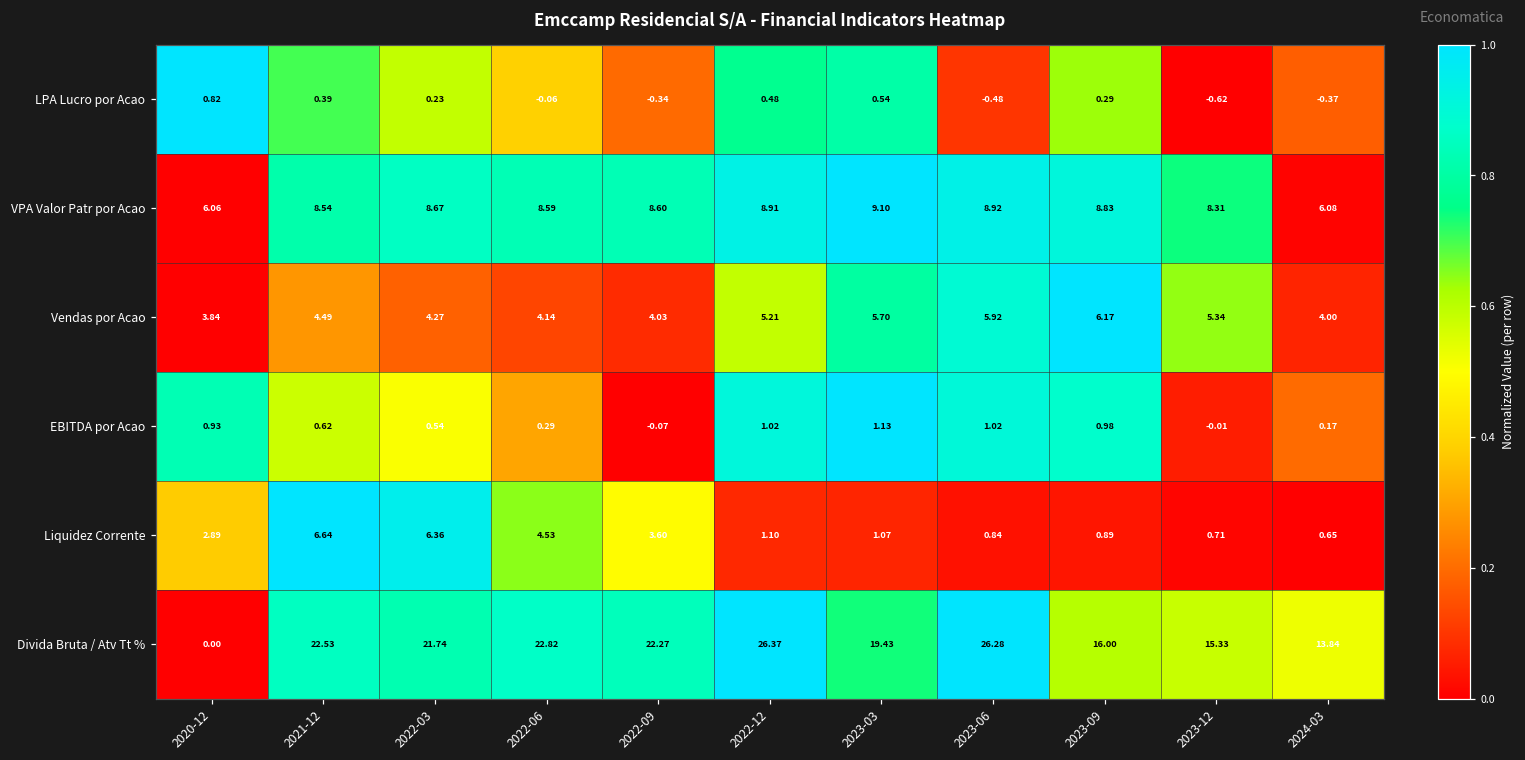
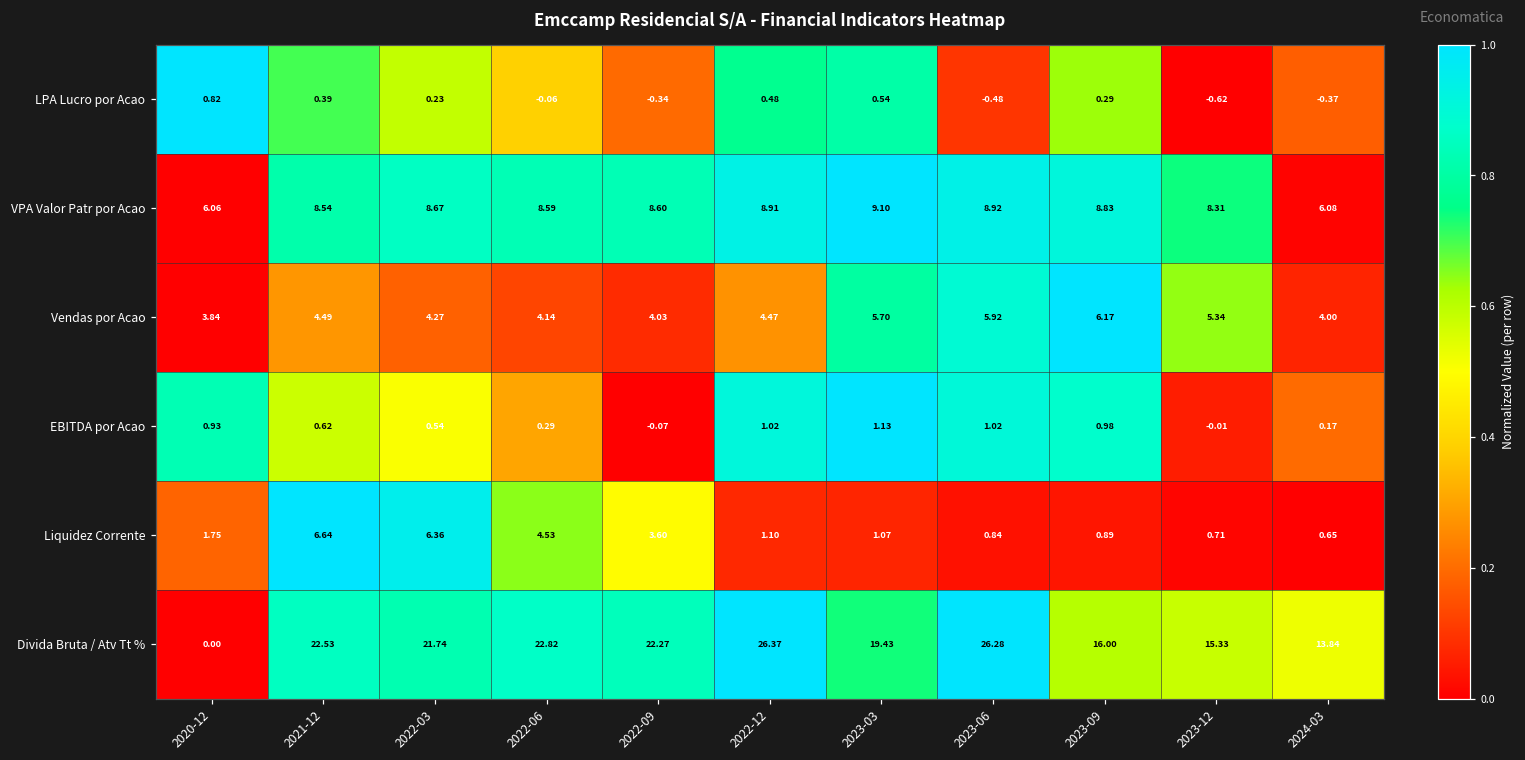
  {
    "LPA Lucro por Acao": {
      "2020-12": 0.82,
      "2021-12": 0.39,
      "2022-03": 0.23,
      "2022-06": -0.06,
      "2022-09": -0.34,
      "2022-12": 0.48,
      "2023-03": 0.54,
      "2023-06": -0.48,
      "2023-09": 0.29,
      "2023-12": -0.62,
      "2024-03": -0.37
    },
    "VPA Valor Patr por Acao": {
      "2020-12": 6.06,
      "2021-12": 8.54,
      "2022-03": 8.67,
      "2022-06": 8.59,
      "2022-09": 8.60,
      "2022-12": 8.91,
      "2023-03": 9.10,
      "2023-06": 8.92,
      "2023-09": 8.83,
      "2023-12": 8.31,
      "2024-03": 6.08
    },
    "Vendas por Acao": {
      "2020-12": 3.84,
      "2021-12": 4.49,
      "2022-03": 4.27,
      "2022-06": 4.14,
      "2022-09": 4.03,
-     "2022-12": 5.21,
+     "2022-12": 4.47,
      "2023-03": 5.70,
      "2023-06": 5.92,
      "2023-09": 6.17,
      "2023-12": 5.34,
      "2024-03": 4.00
    },
    "EBITDA por Acao": {
      "2020-12": 0.93,
      "2021-12": 0.62,
      "2022-03": 0.54,
      "2022-06": 0.29,
      "2022-09": -0.07,
      "2022-12": 1.02,
      "2023-03": 1.13,
      "2023-06": 1.02,
      "2023-09": 0.98,
      "2023-12": -0.01,
      "2024-03": 0.17
    },
    "Liquidez Corrente": {
-     "2020-12": 2.89,
+     "2020-12": 1.75,
      "2021-12": 6.64,
      "2022-03": 6.36,
      "2022-06": 4.53,
      "2022-09": 3.60,
      "2022-12": 1.10,
      "2023-03": 1.07,
      "2023-06": 0.84,
      "2023-09": 0.89,
      "2023-12": 0.71,
      "2024-03": 0.65
    },
    "Divida Bruta / Atv Tt %": {
      "2020-12": 0.00,
      "2021-12": 22.53,
      "2022-03": 21.74,
      "2022-06": 22.82,
      "2022-09": 22.27,
      "2022-12": 26.37,
      "2023-03": 19.43,
      "2023-06": 26.28,
      "2023-09": 16.00,
      "2023-12": 15.33,
      "2024-03": 13.84
    }
  }
